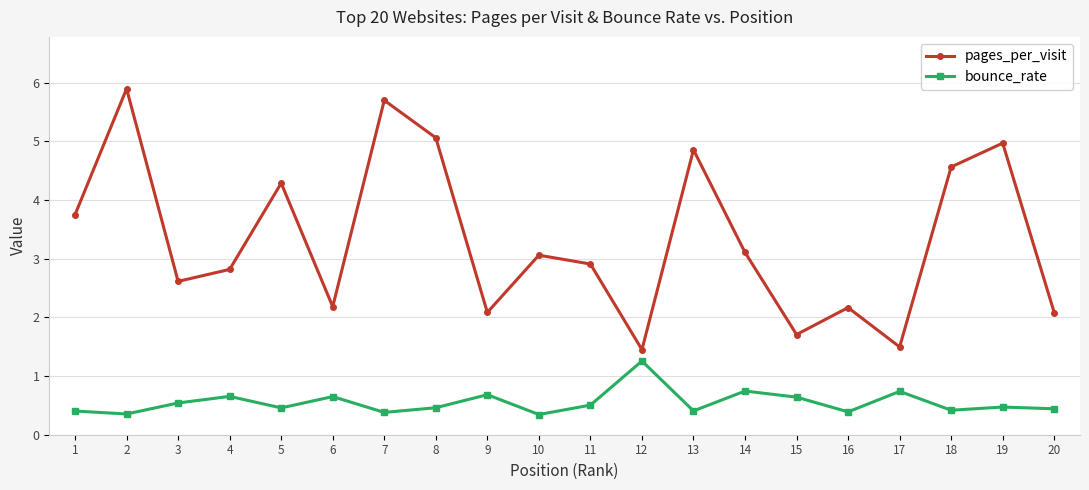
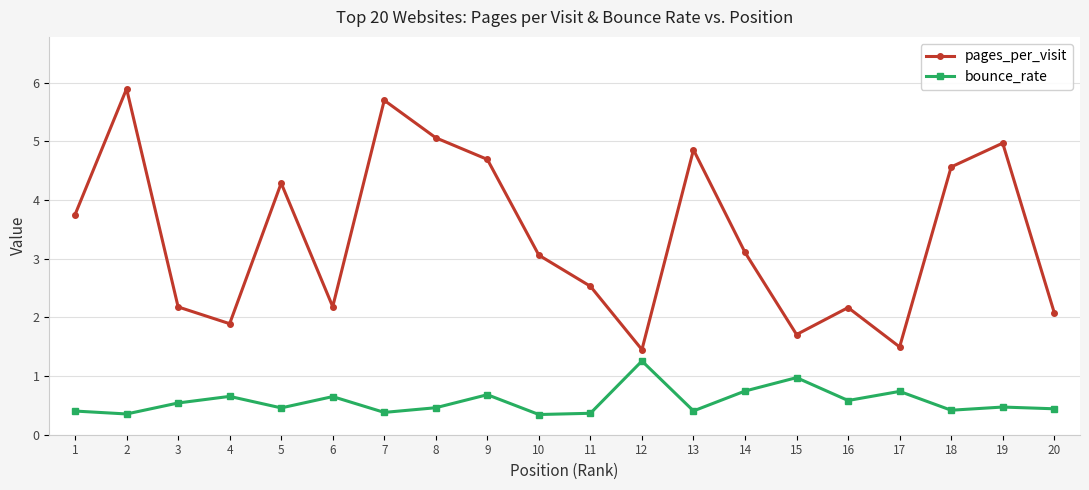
  {
    "pages_per_visit": {
      "1": 3.8,
      "2": 5.9,
-     "3": 2.6,
-     "4": 2.8,
+     "3": 2.2,
+     "4": 1.9,
      "5": 4.3,
      "6": 2.2,
      "7": 5.7,
      "8": 5.1,
-     "9": 2.1,
+     "9": 4.7,
      "10": 3.1,
-     "11": 2.9,
+     "11": 2.5,
      "12": 1.5,
      "13": 4.9,
      "14": 3.1,
      "15": 1.7,
      "16": 2.2,
      "17": 1.5,
      "18": 4.6,
      "19": 5.0,
      "20": 2.1
    },
    "bounce_rate": {
      "1": 0.4,
      "2": 0.4,
      "3": 0.5,
      "4": 0.7,
      "5": 0.5,
      "6": 0.6,
      "7": 0.4,
      "8": 0.5,
      "9": 0.7,
      "10": 0.3,
-     "11": 0.5,
+     "11": 0.4,
      "12": 1.3,
      "13": 0.4,
      "14": 0.7,
-     "15": 0.6,
-     "16": 0.4,
+     "15": 1.0,
+     "16": 0.6,
      "17": 0.7,
      "18": 0.4,
      "19": 0.5,
      "20": 0.4
    }
  }
